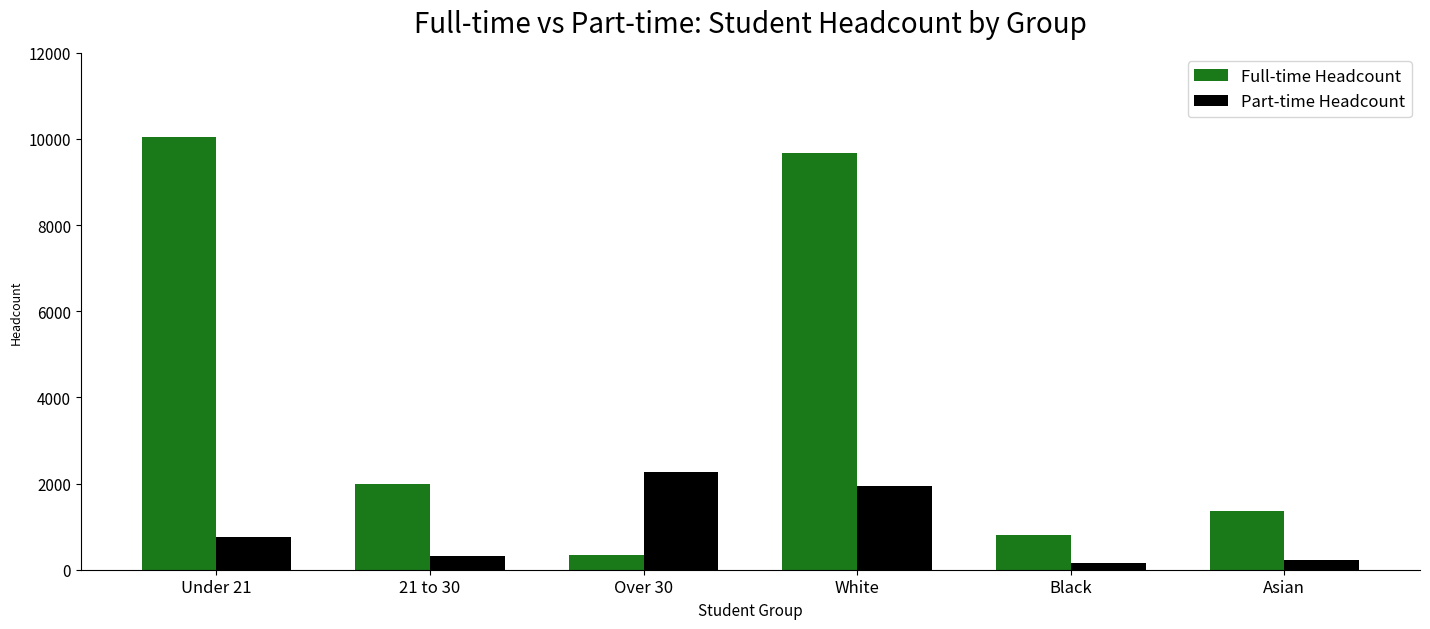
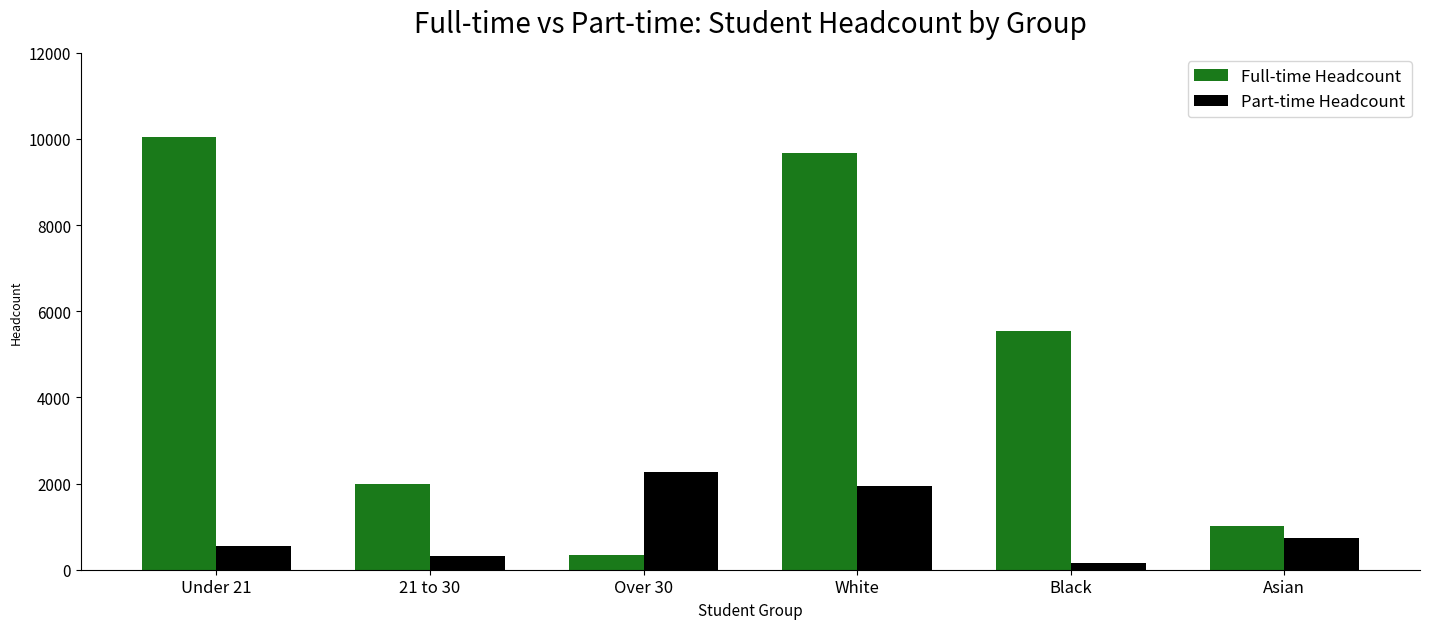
  {
    "Full-time Headcount": {
      "Under 21": 10100,
      "21 to 30": 2000,
      "Over 30": 300,
      "White": 9700,
-     "Black": 800,
-     "Asian": 1400
+     "Black": 5500,
+     "Asian": 1000
    },
    "Part-time Headcount": {
-     "Under 21": 800,
+     "Under 21": 500,
      "21 to 30": 300,
      "Over 30": 2300,
      "White": 2000,
      "Black": 100,
-     "Asian": 200
+     "Asian": 700
    }
  }
